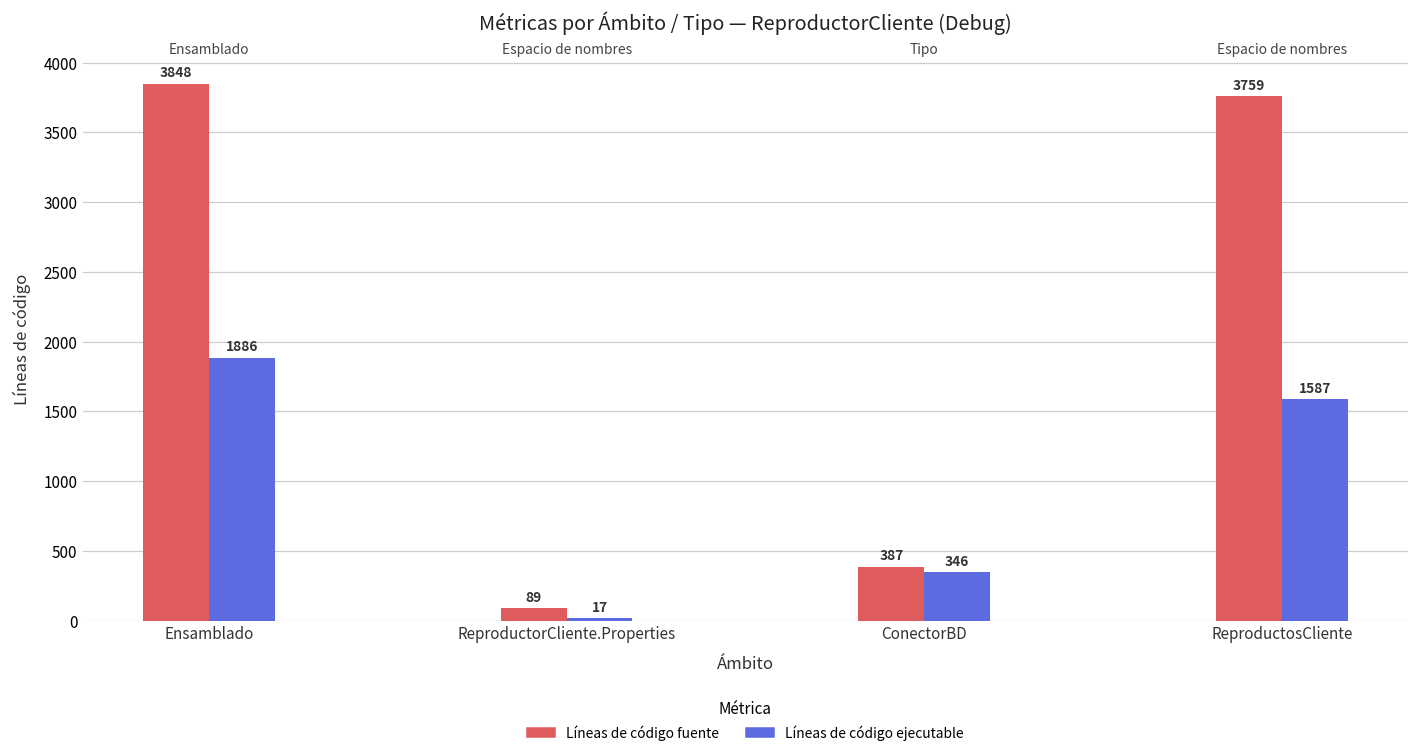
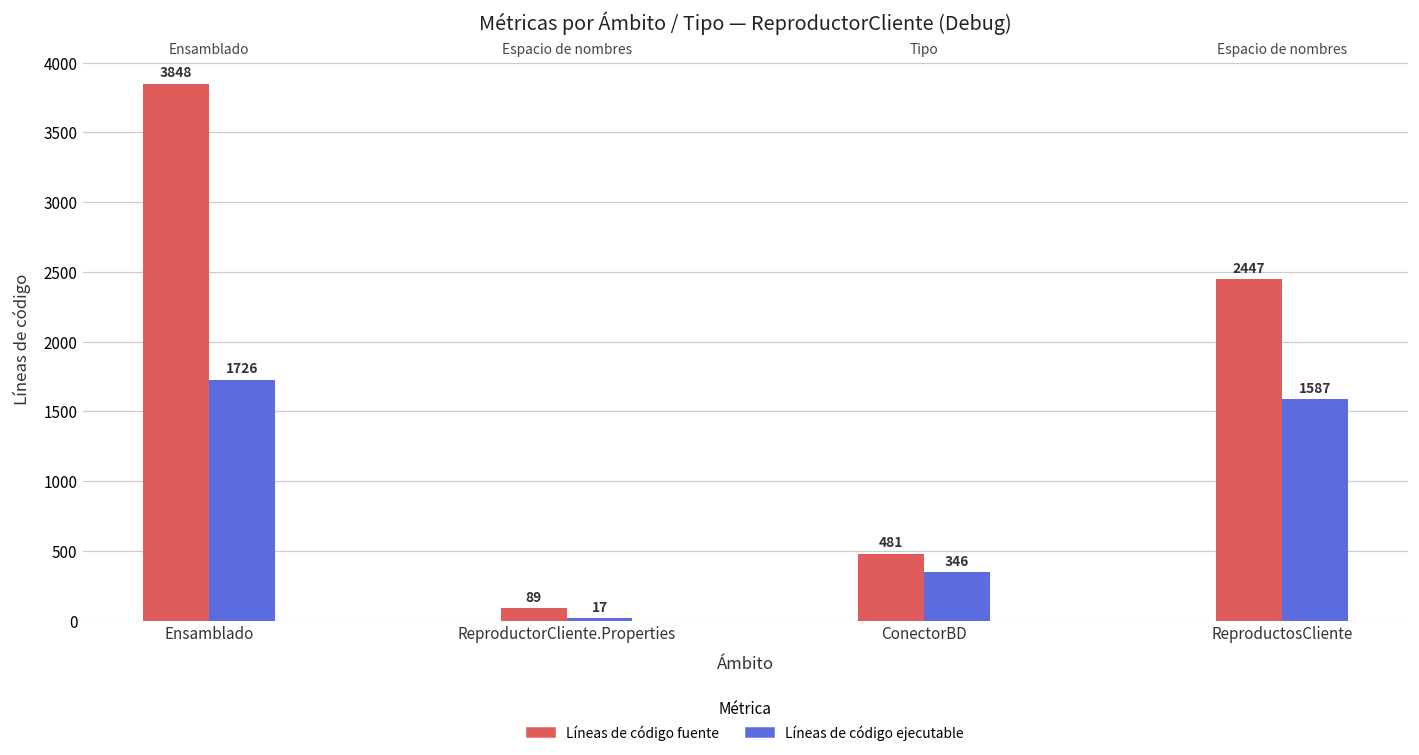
  {
    "Líneas de código fuente": {
      "Ensamblado": 3848,
      "ReproductorCliente.Properties": 89,
-     "ConectorBD": 387,
-     "ReproductosCliente": 3759
+     "ConectorBD": 481,
+     "ReproductosCliente": 2447
    },
    "Líneas de código ejecutable": {
-     "Ensamblado": 1886,
+     "Ensamblado": 1726,
      "ReproductorCliente.Properties": 17,
      "ConectorBD": 346,
      "ReproductosCliente": 1587
    }
  }
